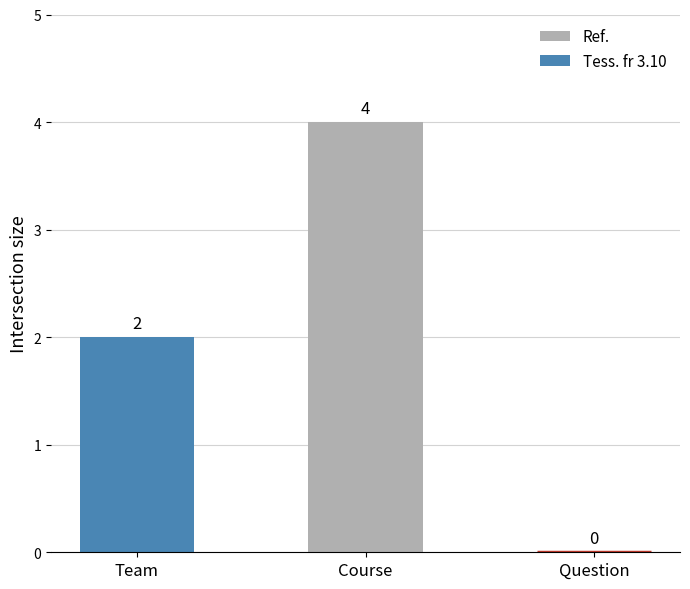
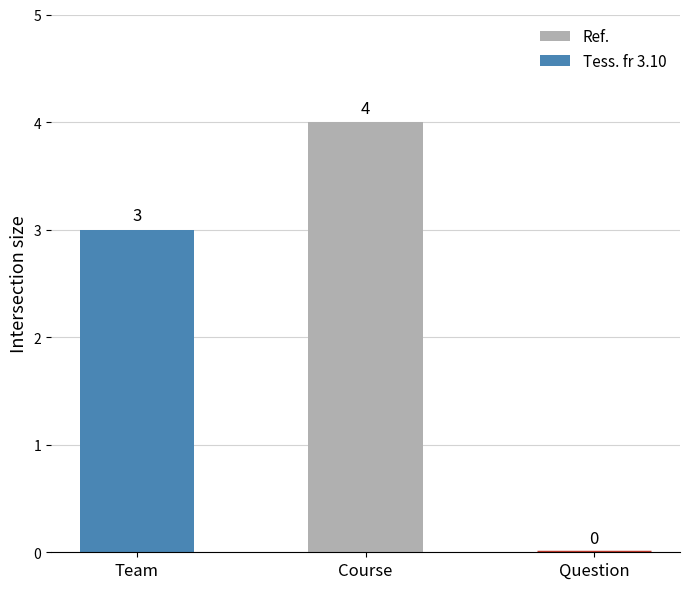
  {
-   "Team": 2,
+   "Team": 3,
    "Course": 4,
    "Question": 0
  }
